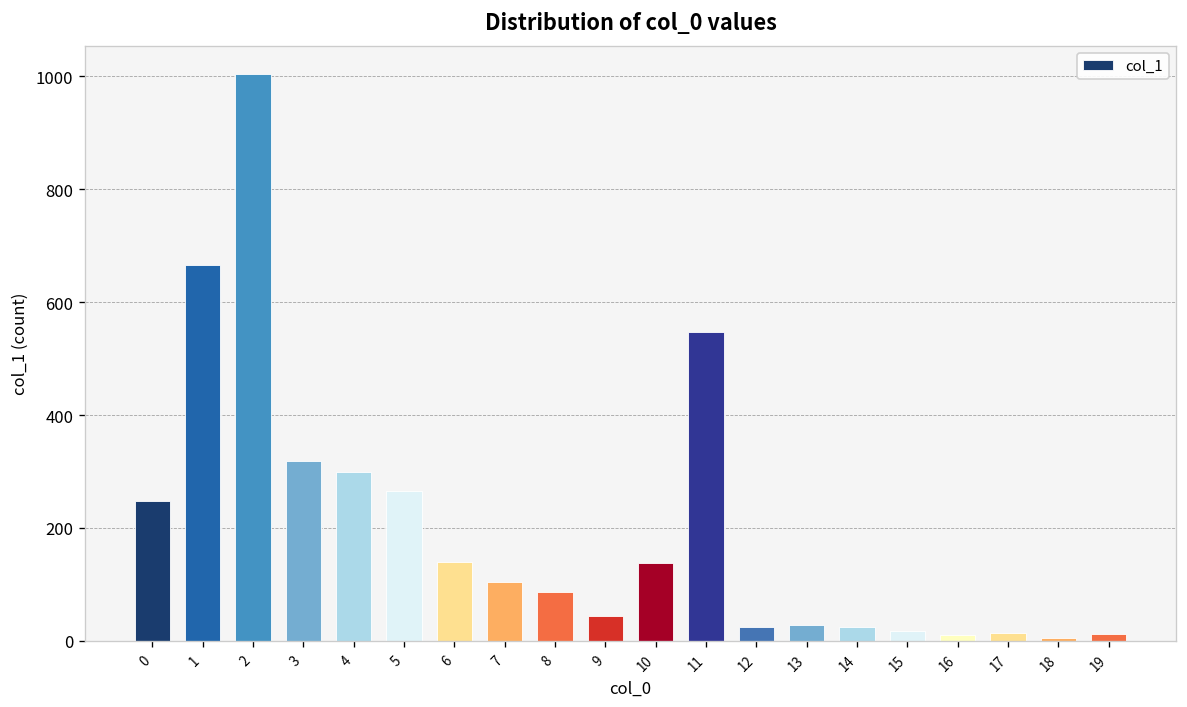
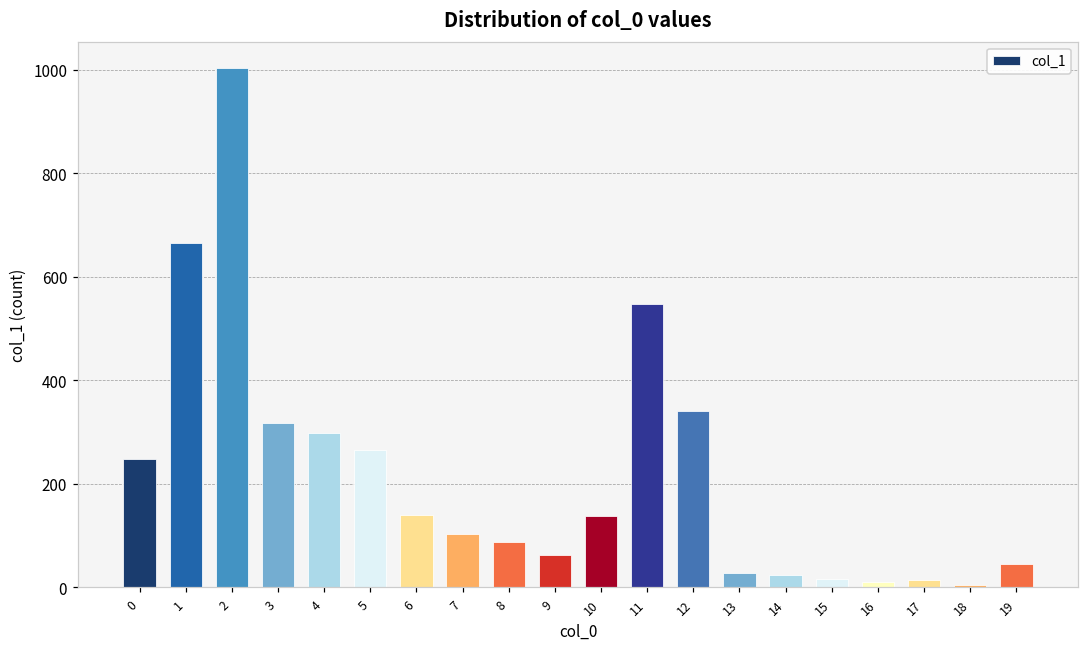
  {
    "0": 250,
    "1": 670,
    "2": 1000,
    "3": 320,
    "4": 300,
    "5": 270,
    "6": 140,
    "7": 100,
    "8": 90,
-   "9": 40,
+   "9": 60,
    "10": 140,
    "11": 550,
-   "12": 30,
+   "12": 340,
    "13": 30,
    "14": 20,
    "15": 20,
    "16": 10,
    "17": 10,
-   "19": 10
+   "19": 50
  }
